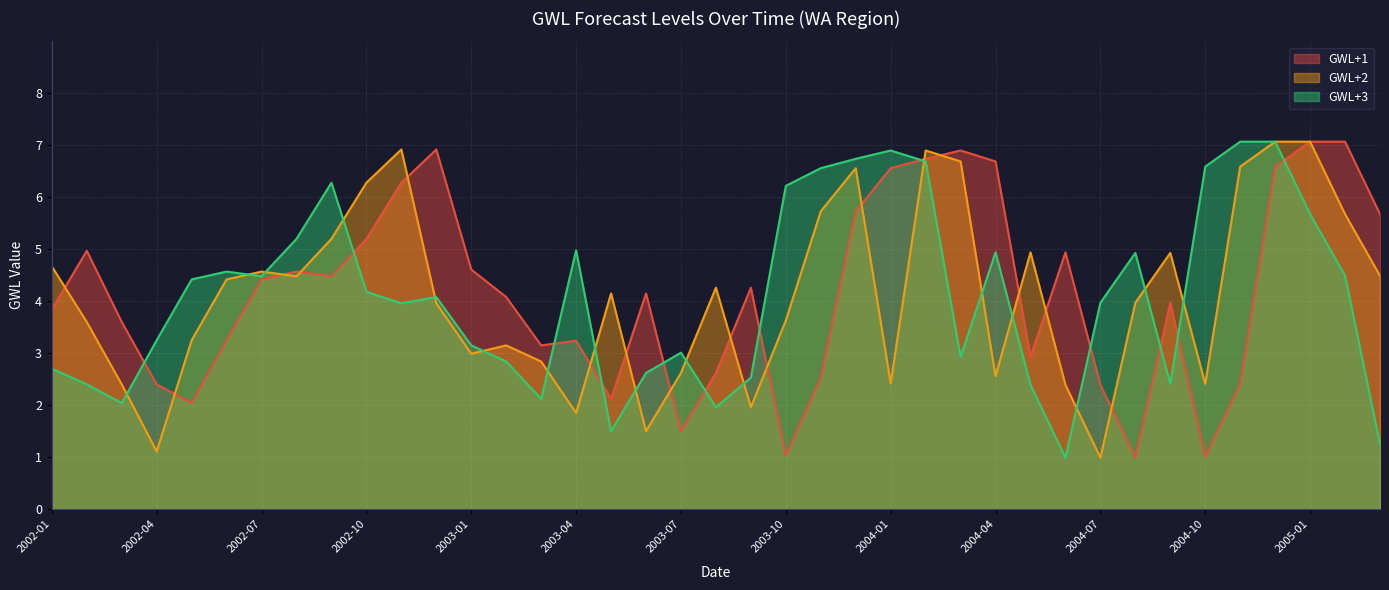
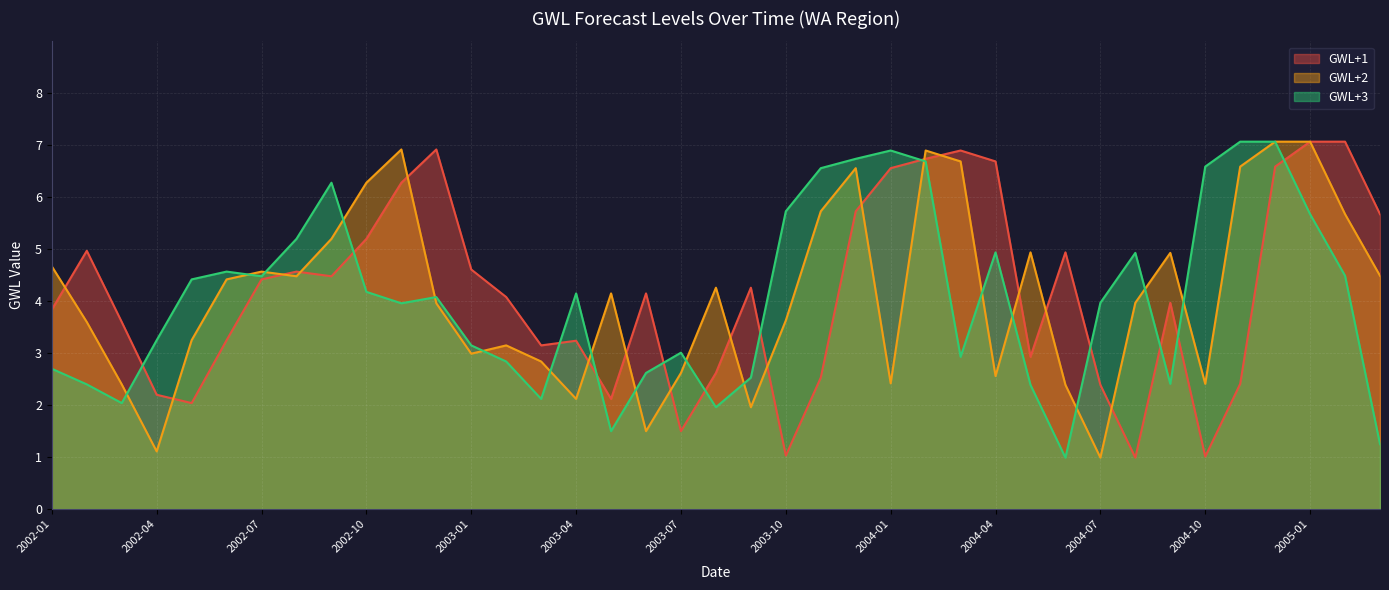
  {
    "GWL+1": {
      "2002-01": 3.8,
-     "2002-04": 2.4,
+     "2002-04": 2.2,
      "2002-07": 4.4,
      "2002-10": 5.2,
      "2003-01": 4.6,
      "2003-04": 3.2,
      "2003-07": 1.5,
      "2003-10": 1.0,
      "2004-01": 6.6,
      "2004-04": 6.7,
      "2004-07": 2.4,
      "2004-10": 1.0
    },
    "GWL+2": {
      "2002-01": 4.7,
      "2002-04": 1.1,
      "2002-07": 4.6,
      "2002-10": 6.3,
      "2003-01": 3.0,
-     "2003-04": 1.9,
+     "2003-04": 2.1,
      "2003-07": 2.6,
      "2003-10": 3.6,
      "2004-01": 2.4,
      "2004-04": 2.6,
      "2004-07": 1.0,
      "2004-10": 2.4
    },
    "GWL+3": {
      "2002-01": 2.7,
      "2002-04": 3.3,
      "2002-07": 4.5,
      "2002-10": 4.2,
      "2003-01": 3.2,
-     "2003-04": 5.0,
+     "2003-04": 4.2,
      "2003-07": 3.0,
-     "2003-10": 6.2,
+     "2003-10": 5.7,
      "2004-01": 6.9,
      "2004-04": 4.9,
      "2004-07": 4.0,
      "2004-10": 6.6,
      "2005-01": 5.7
    }
  }
